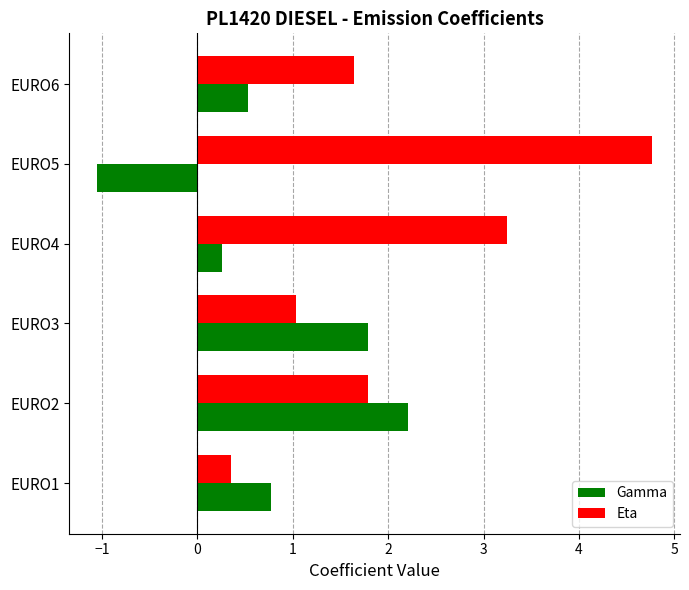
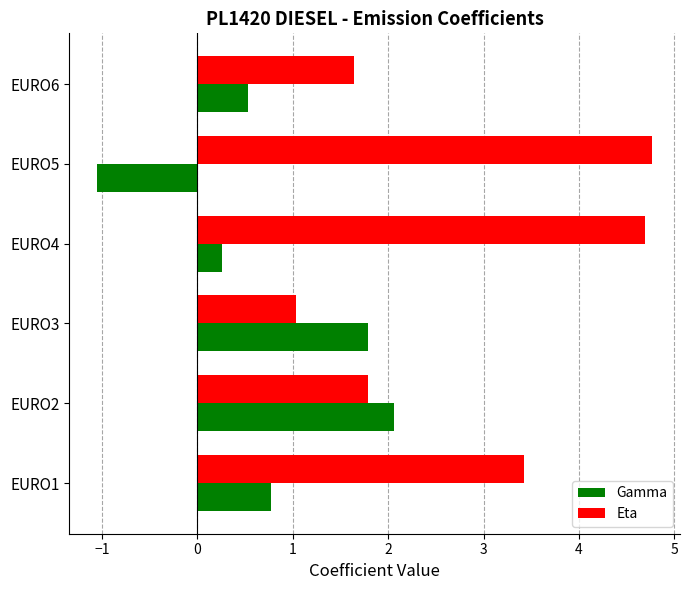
  {
    "Gamma": {
      "EURO6": 0.5,
      "EURO5": -1.1,
      "EURO4": 0.3,
      "EURO3": 1.8,
-     "EURO2": 2.2,
+     "EURO2": 2.1,
      "EURO1": 0.8
    },
    "Eta": {
      "EURO6": 1.6,
      "EURO5": 4.8,
-     "EURO4": 3.2,
+     "EURO4": 4.7,
      "EURO3": 1.0,
      "EURO2": 1.8,
-     "EURO1": 0.3
+     "EURO1": 3.4
    }
  }
